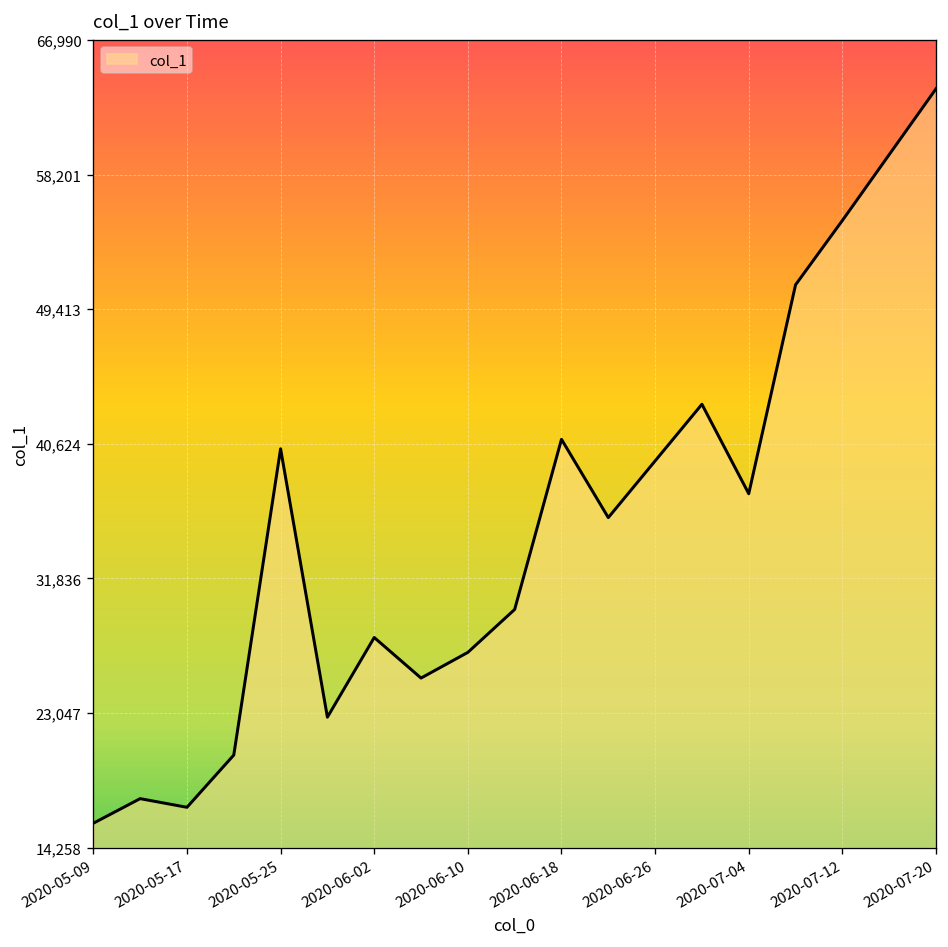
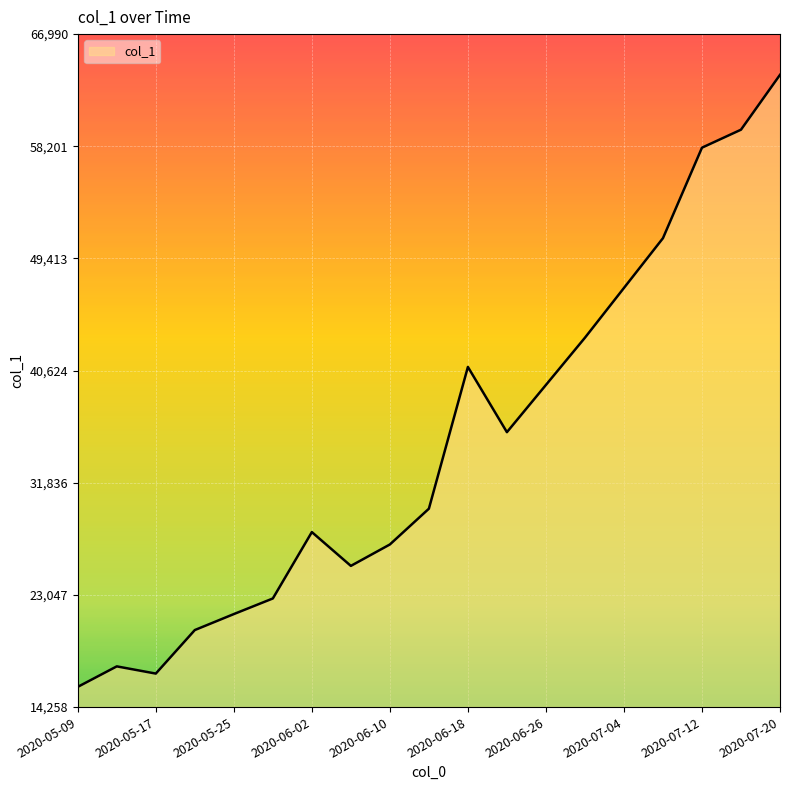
  {
    "2020-05-09": "15,800",
    "2020-05-17": "16,900",
-   "2020-05-25": "40,300",
+   "2020-05-25": "21,500",
    "2020-06-02": "28,000",
    "2020-06-10": "27,000",
    "2020-06-18": "40,900",
    "2020-06-26": "39,500",
-   "2020-07-04": "37,400",
-   "2020-07-12": "55,200",
+   "2020-07-04": "47,100",
+   "2020-07-12": "58,100",
    "2020-07-20": "63,800"
  }
